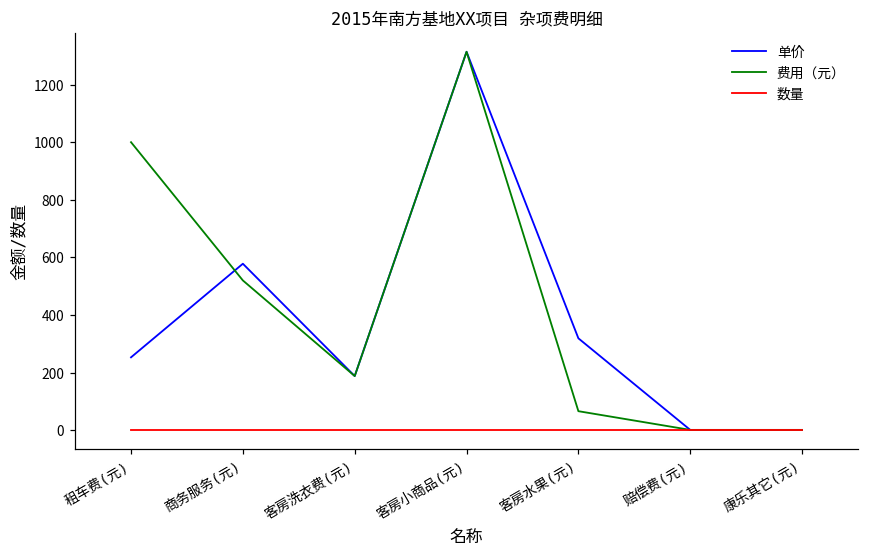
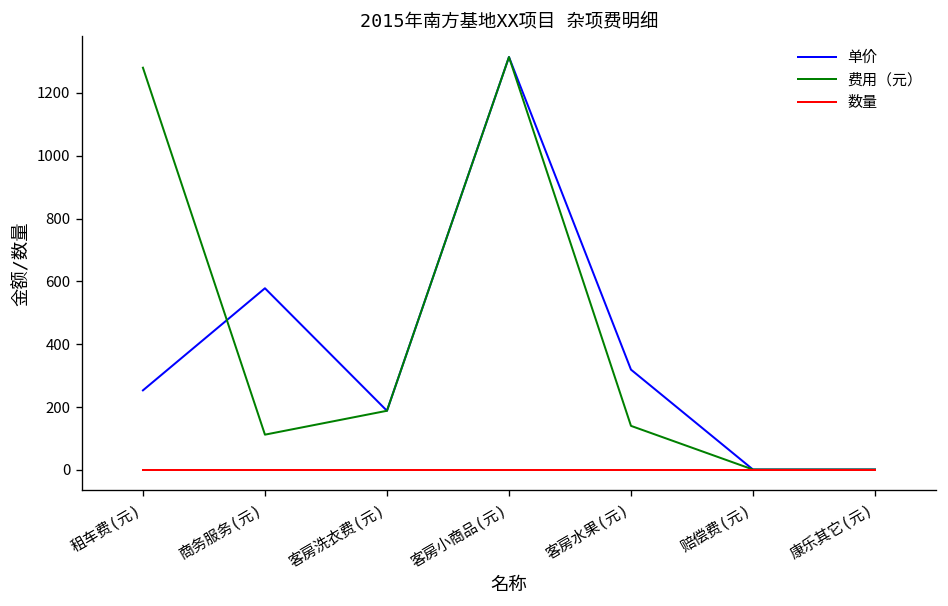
  {
    "单价": {
      "租车费(元)": 250,
      "商务服务(元)": 580,
      "客房水果(元)": 320
    },
    "费用（元）": {
-     "租车费(元)": 1000,
-     "商务服务(元)": 520,
-     "客房水果(元)": 70
+     "租车费(元)": 1280,
+     "商务服务(元)": 110,
+     "客房水果(元)": 140
    },
    "数量": {
      "租车费(元)": 0,
      "商务服务(元)": 0,
      "客房洗衣费(元)": 0,
      "客房小商品(元)": 0,
      "客房水果(元)": 0
    }
  }
